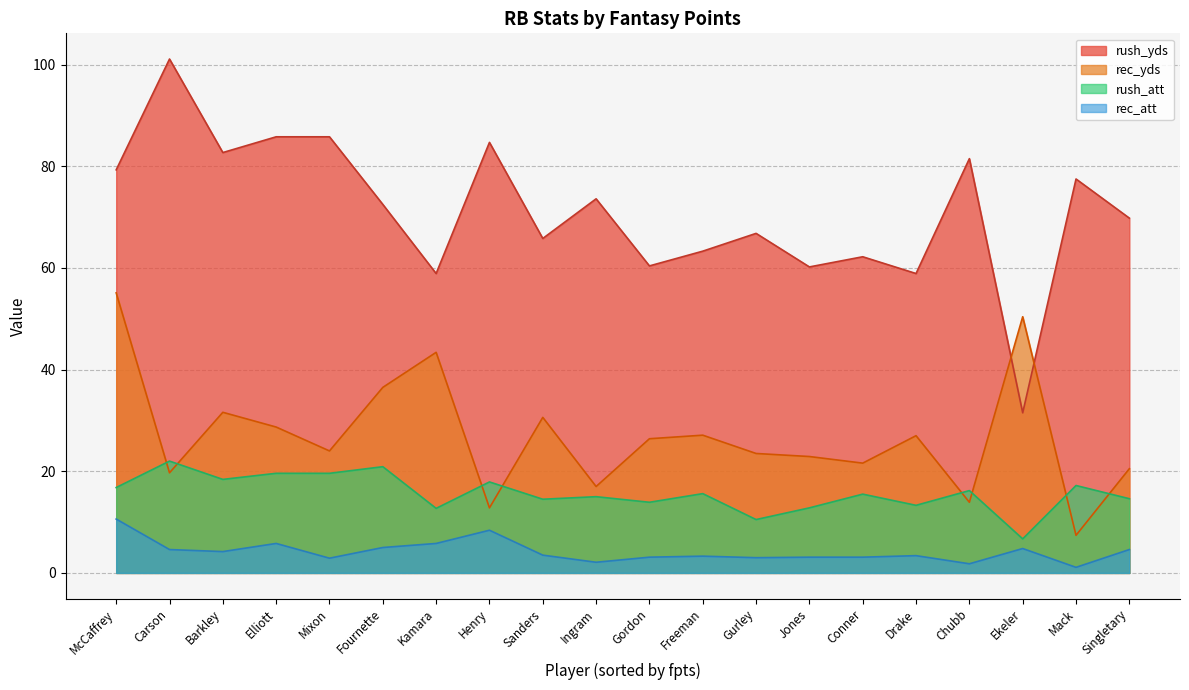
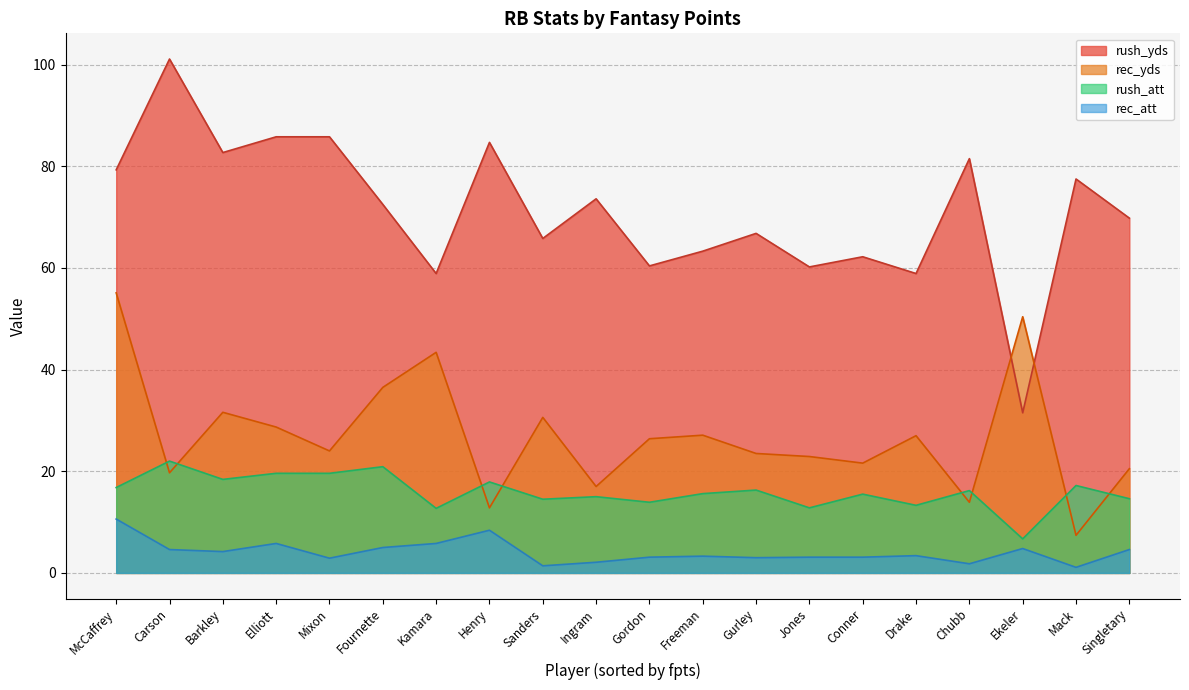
  {
    "rush_att": {
      "McCaffrey": 17,
      "Carson": 22,
      "Barkley": 18,
      "Elliott": 20,
      "Mixon": 20,
      "Fournette": 21,
      "Kamara": 13,
      "Henry": 18,
      "Sanders": 15,
      "Ingram": 15,
      "Gordon": 14,
      "Freeman": 16,
-     "Gurley": 11,
+     "Gurley": 16,
      "Jones": 13,
      "Conner": 16,
      "Drake": 13,
      "Chubb": 16,
      "Ekeler": 7,
      "Mack": 17,
      "Singletary": 15
    },
    "rec_att": {
      "McCaffrey": 11,
      "Carson": 5,
      "Barkley": 4,
      "Elliott": 6,
      "Mixon": 3,
      "Fournette": 5,
      "Kamara": 6,
      "Henry": 8,
-     "Sanders": 4,
+     "Sanders": 1,
      "Ingram": 2,
      "Gordon": 3,
      "Freeman": 3,
      "Gurley": 3,
      "Jones": 3,
      "Conner": 3,
      "Drake": 3,
      "Chubb": 2,
      "Ekeler": 5,
      "Mack": 1,
      "Singletary": 5
    }
  }
